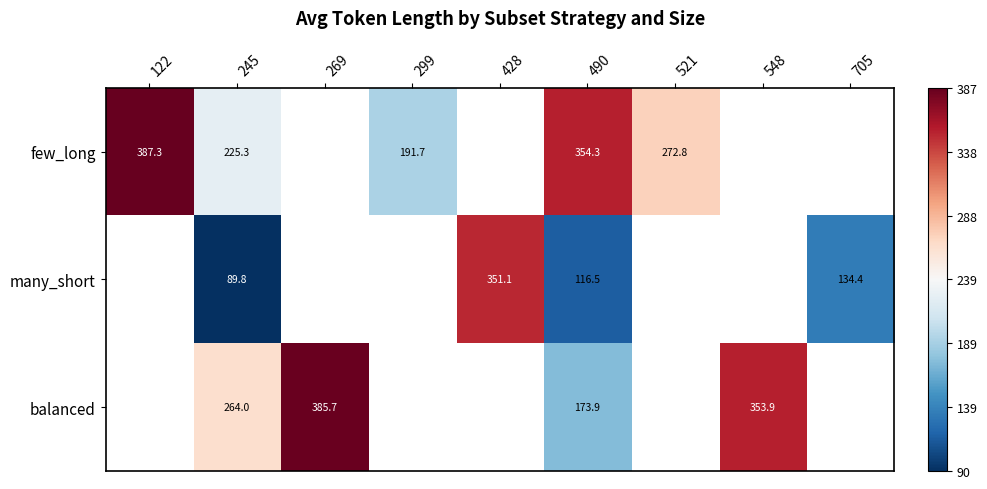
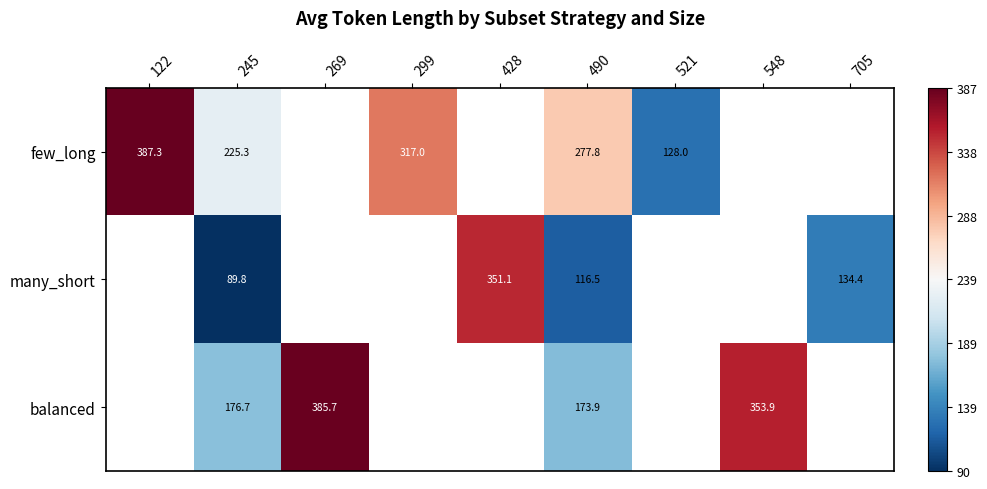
  {
    "few_long": {
      "122": 387.3,
      "245": 225.3,
-     "299": 191.7,
-     "490": 354.3,
-     "521": 272.8
+     "299": 317.0,
+     "490": 277.8,
+     "521": 128.0
    },
    "many_short": {
      "245": 89.8,
      "428": 351.1,
      "490": 116.5,
      "705": 134.4
    },
    "balanced": {
-     "245": 264.0,
+     "245": 176.7,
      "269": 385.7,
      "490": 173.9,
      "548": 353.9
    }
  }
